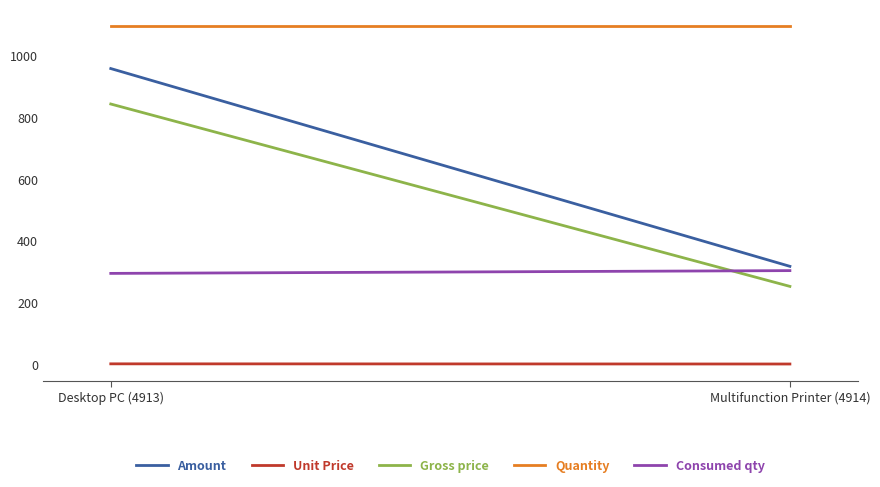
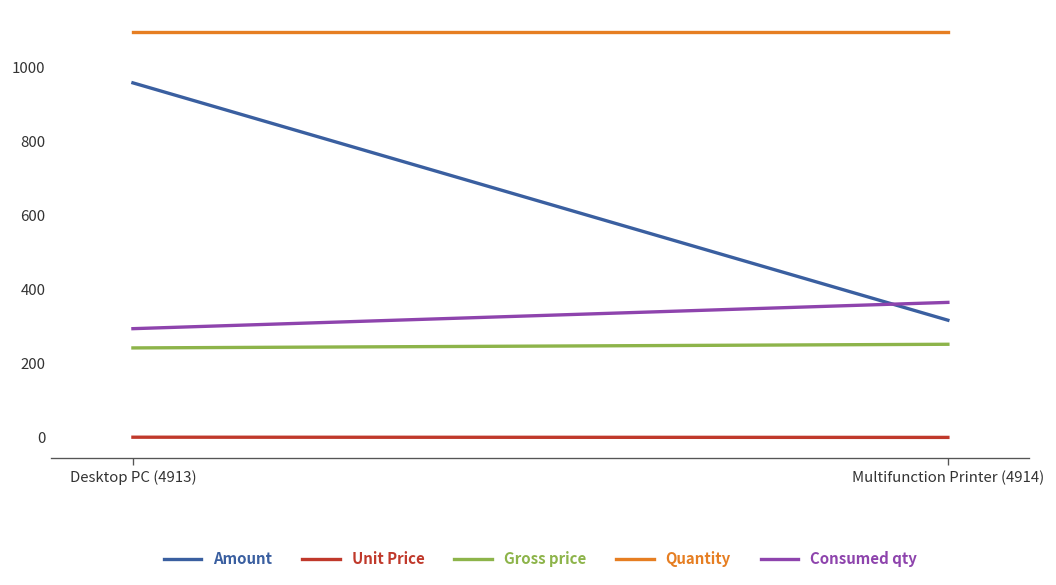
  {
    "Amount": {
      "Desktop PC (4913)": 960,
      "Multifunction Printer (4914)": 320
    },
    "Unit Price": {
      "Desktop PC (4913)": 0,
      "Multifunction Printer (4914)": 0
    },
    "Gross price": {
-     "Desktop PC (4913)": 840,
+     "Desktop PC (4913)": 240,
      "Multifunction Printer (4914)": 250
    },
    "Quantity": {
      "Desktop PC (4913)": 1100,
      "Multifunction Printer (4914)": 1100
    },
    "Consumed qty": {
      "Desktop PC (4913)": 290,
-     "Multifunction Printer (4914)": 300
+     "Multifunction Printer (4914)": 370
    }
  }
